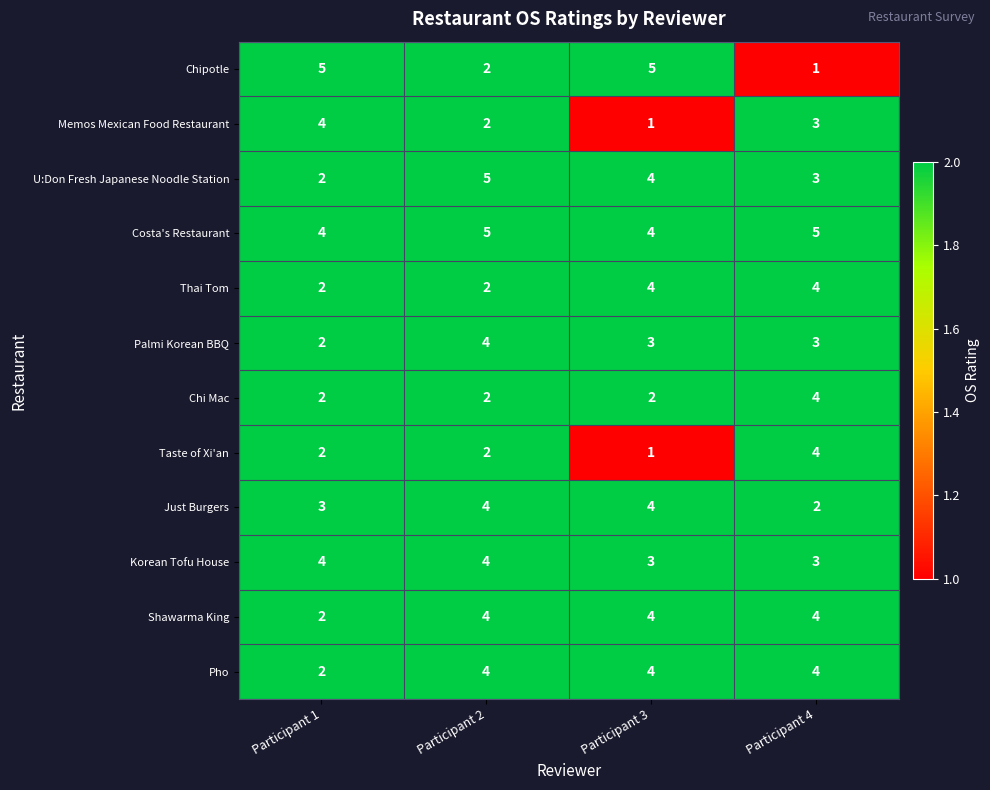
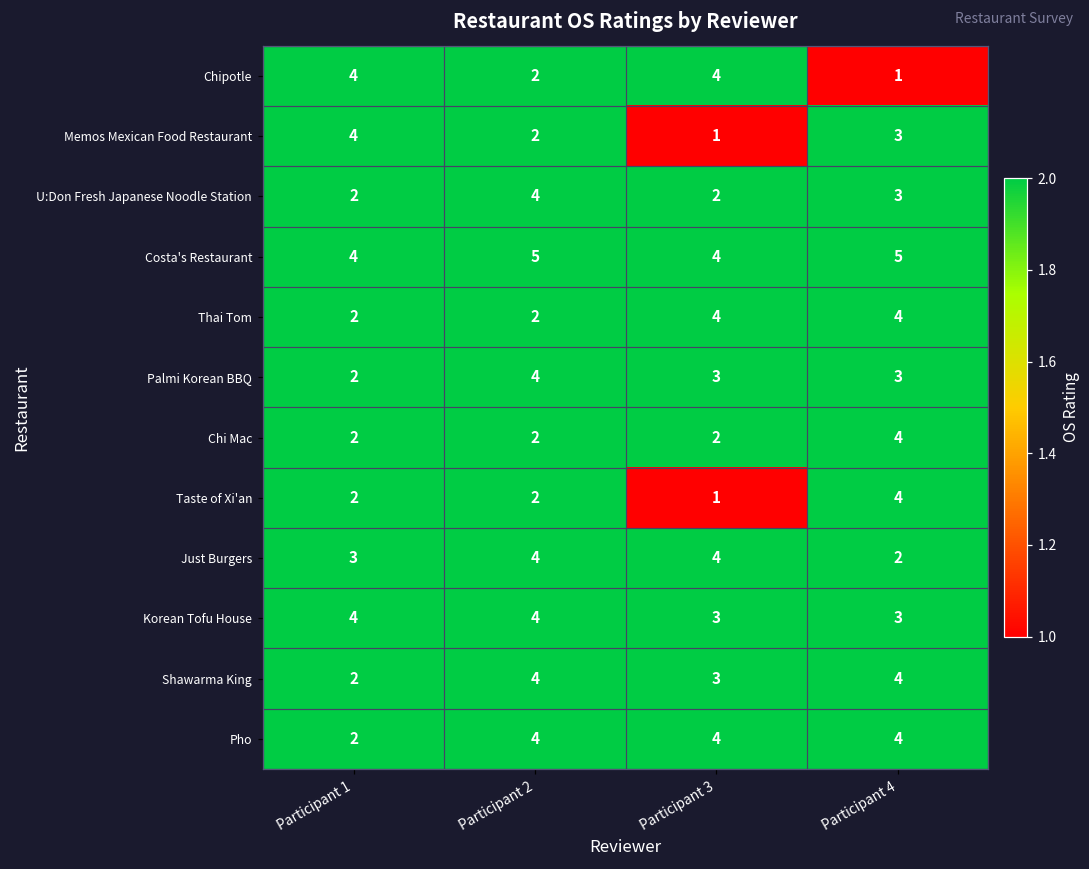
  {
    "Chipotle": {
-     "Participant 1": 5,
+     "Participant 1": 4,
      "Participant 2": 2,
-     "Participant 3": 5,
+     "Participant 3": 4,
      "Participant 4": 1
    },
    "Memos Mexican Food Restaurant": {
      "Participant 1": 4,
      "Participant 2": 2,
      "Participant 3": 1,
      "Participant 4": 3
    },
    "U:Don Fresh Japanese Noodle Station": {
      "Participant 1": 2,
-     "Participant 2": 5,
-     "Participant 3": 4,
+     "Participant 2": 4,
+     "Participant 3": 2,
      "Participant 4": 3
    },
    "Costa's Restaurant": {
      "Participant 1": 4,
      "Participant 2": 5,
      "Participant 3": 4,
      "Participant 4": 5
    },
    "Thai Tom": {
      "Participant 1": 2,
      "Participant 2": 2,
      "Participant 3": 4,
      "Participant 4": 4
    },
    "Palmi Korean BBQ": {
      "Participant 1": 2,
      "Participant 2": 4,
      "Participant 3": 3,
      "Participant 4": 3
    },
    "Chi Mac": {
      "Participant 1": 2,
      "Participant 2": 2,
      "Participant 3": 2,
      "Participant 4": 4
    },
    "Taste of Xi'an": {
      "Participant 1": 2,
      "Participant 2": 2,
      "Participant 3": 1,
      "Participant 4": 4
    },
    "Just Burgers": {
      "Participant 1": 3,
      "Participant 2": 4,
      "Participant 3": 4,
      "Participant 4": 2
    },
    "Korean Tofu House": {
      "Participant 1": 4,
      "Participant 2": 4,
      "Participant 3": 3,
      "Participant 4": 3
    },
    "Shawarma King": {
      "Participant 1": 2,
      "Participant 2": 4,
-     "Participant 3": 4,
+     "Participant 3": 3,
      "Participant 4": 4
    },
    "Pho": {
      "Participant 1": 2,
      "Participant 2": 4,
      "Participant 3": 4,
      "Participant 4": 4
    }
  }
